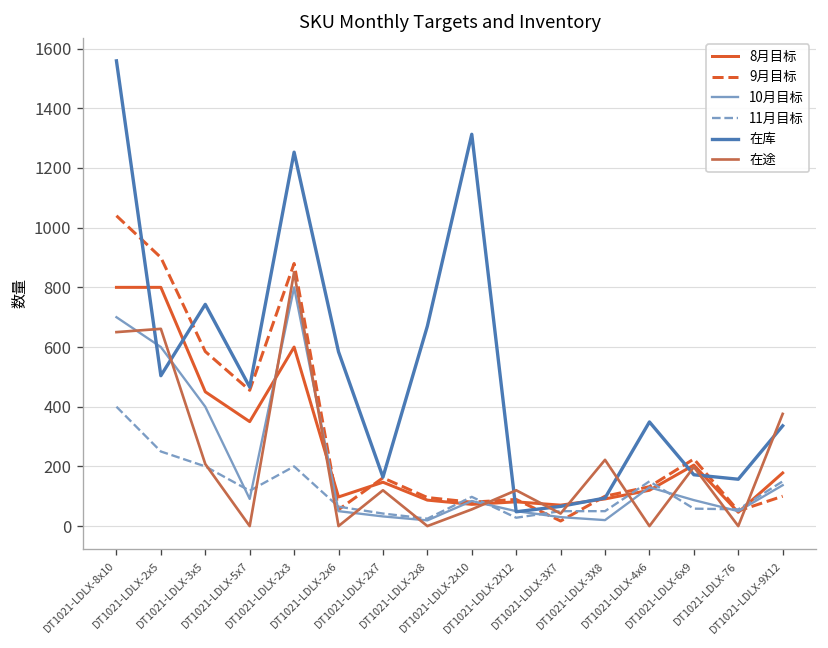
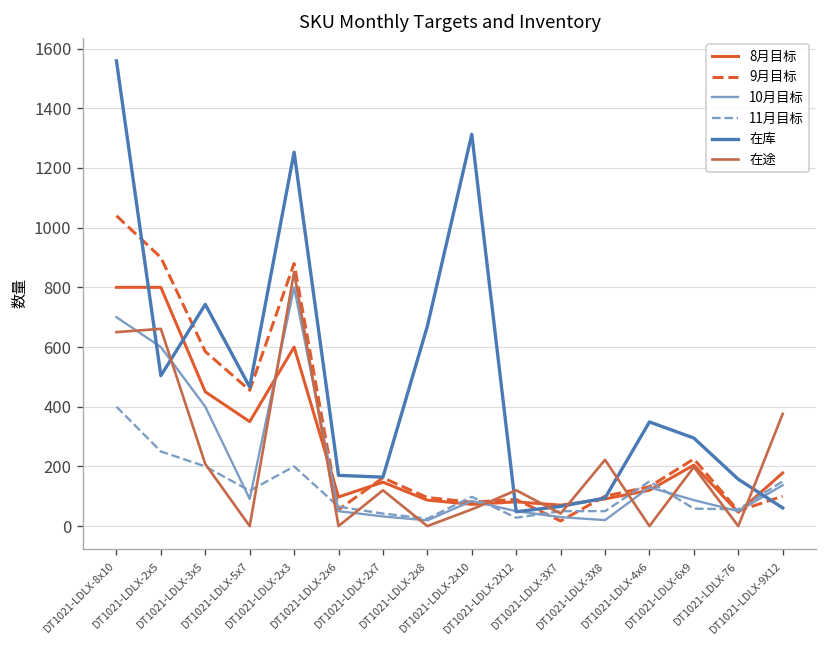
  {
    "在库": {
      "DT1021-LDLX-8x10": 1560,
      "DT1021-LDLX-2x5": 500,
      "DT1021-LDLX-3x5": 740,
      "DT1021-LDLX-5x7": 470,
      "DT1021-LDLX-2x3": 1250,
-     "DT1021-LDLX-2x6": 580,
+     "DT1021-LDLX-2x6": 170,
      "DT1021-LDLX-2x8": 670,
      "DT1021-LDLX-2x10": 1310,
      "DT1021-LDLX-4x6": 350,
-     "DT1021-LDLX-6x9": 170,
+     "DT1021-LDLX-6x9": 300,
      "DT1021-LDLX-76": 160,
-     "DT1021-LDLX-9X12": 340
+     "DT1021-LDLX-9X12": 60
    }
  }
